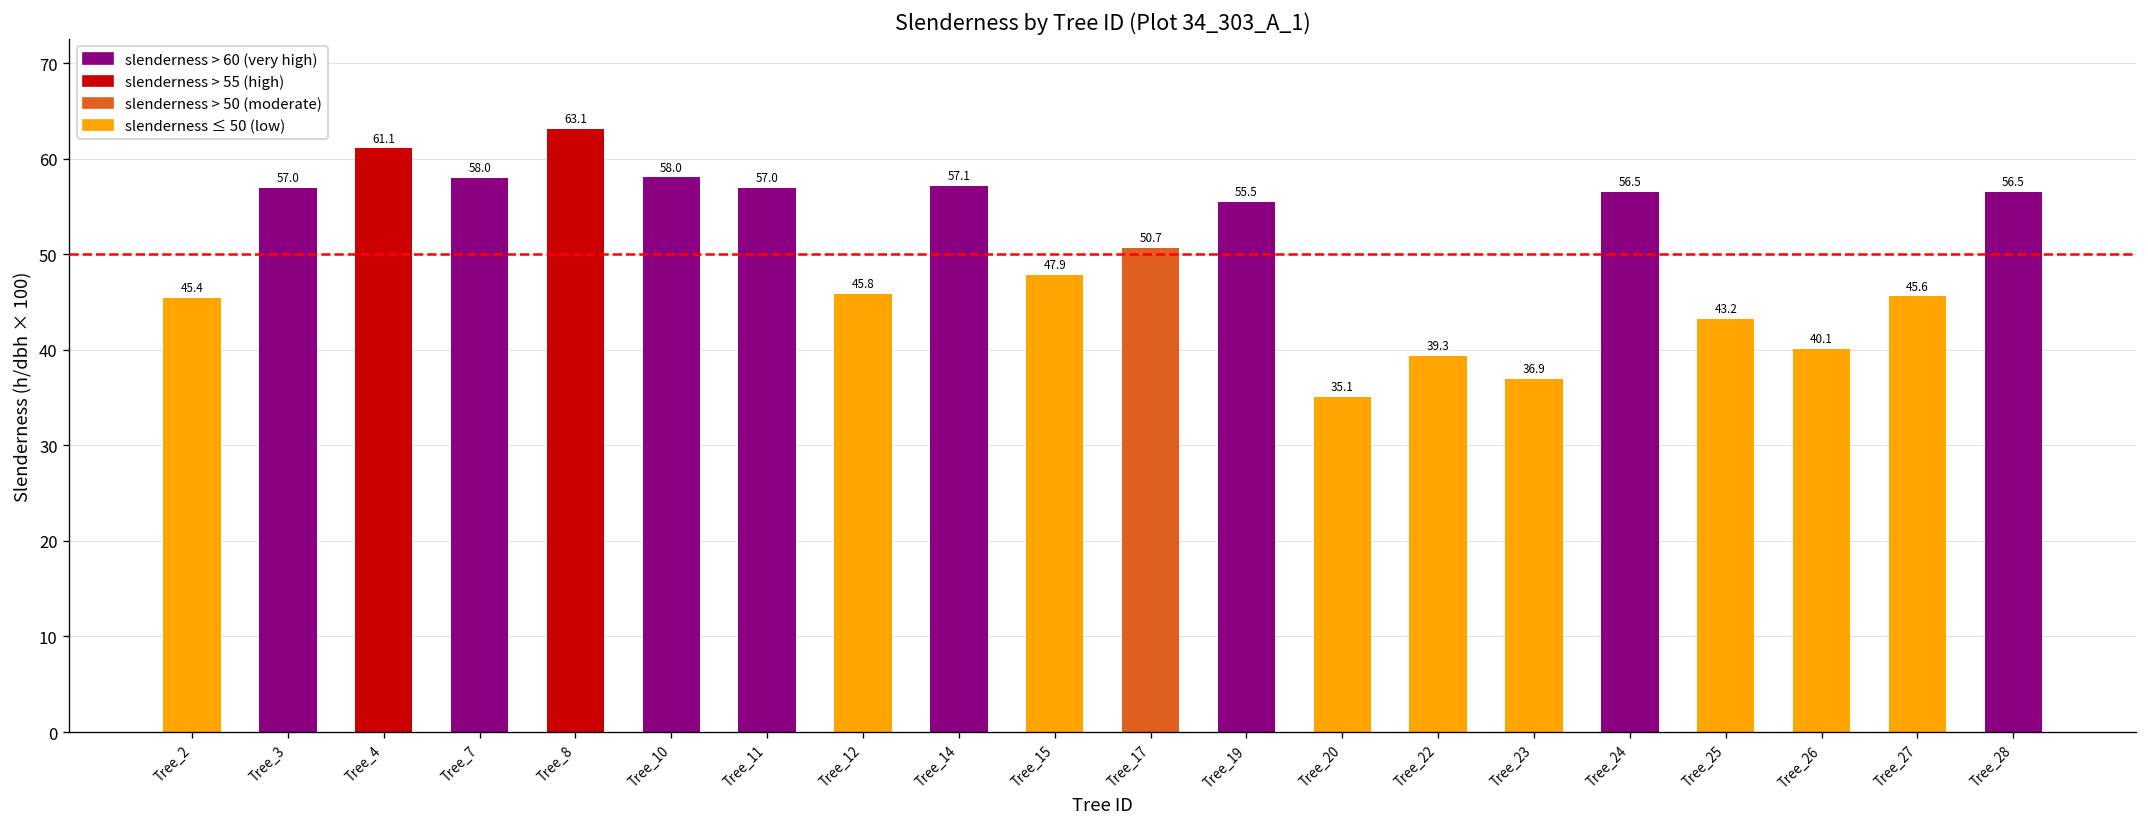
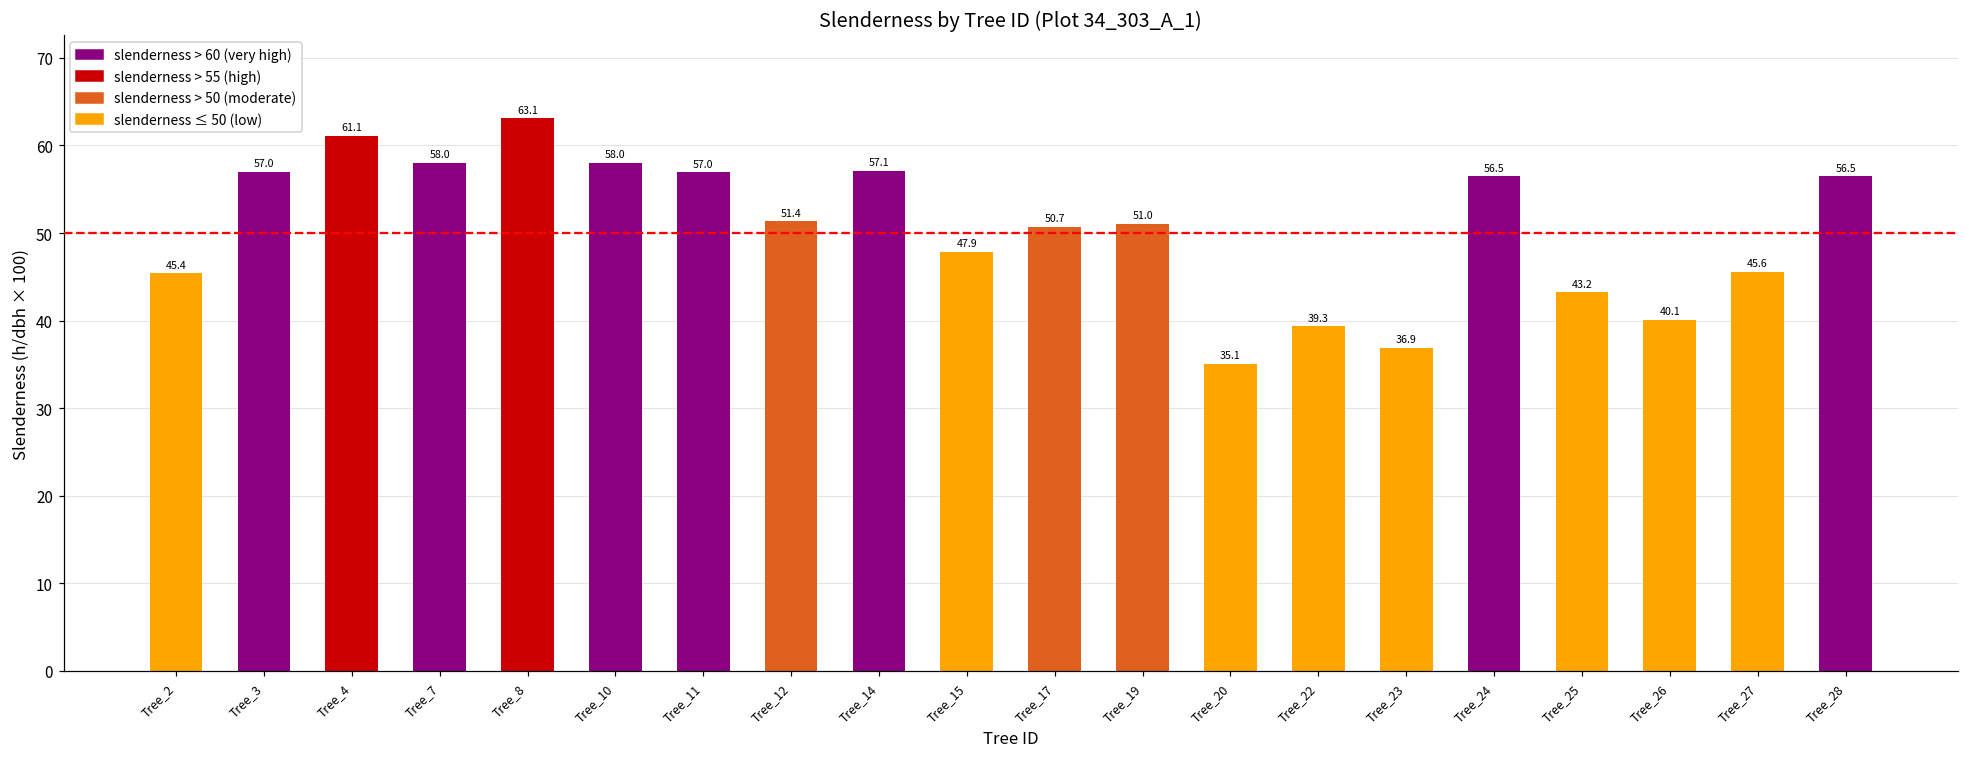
  {
    "Tree_2": 45.4,
    "Tree_3": 57.0,
    "Tree_4": 61.1,
    "Tree_7": 58.0,
    "Tree_8": 63.1,
    "Tree_10": 58.0,
    "Tree_11": 57.0,
-   "Tree_12": 45.8,
+   "Tree_12": 51.4,
    "Tree_14": 57.1,
    "Tree_15": 47.9,
    "Tree_17": 50.7,
-   "Tree_19": 55.5,
+   "Tree_19": 51.0,
    "Tree_20": 35.1,
    "Tree_22": 39.3,
    "Tree_23": 36.9,
    "Tree_24": 56.5,
    "Tree_25": 43.2,
    "Tree_26": 40.1,
    "Tree_27": 45.6,
    "Tree_28": 56.5
  }
